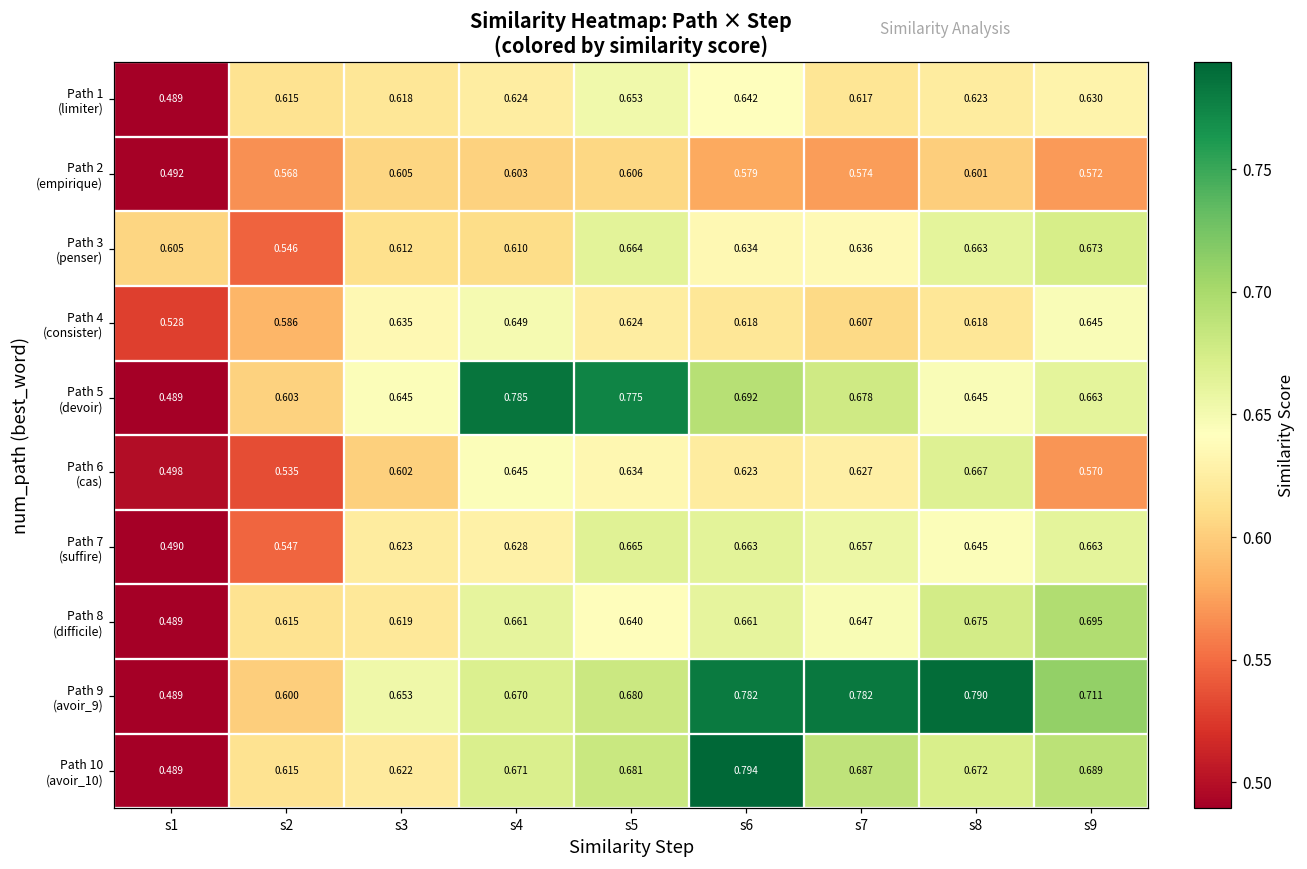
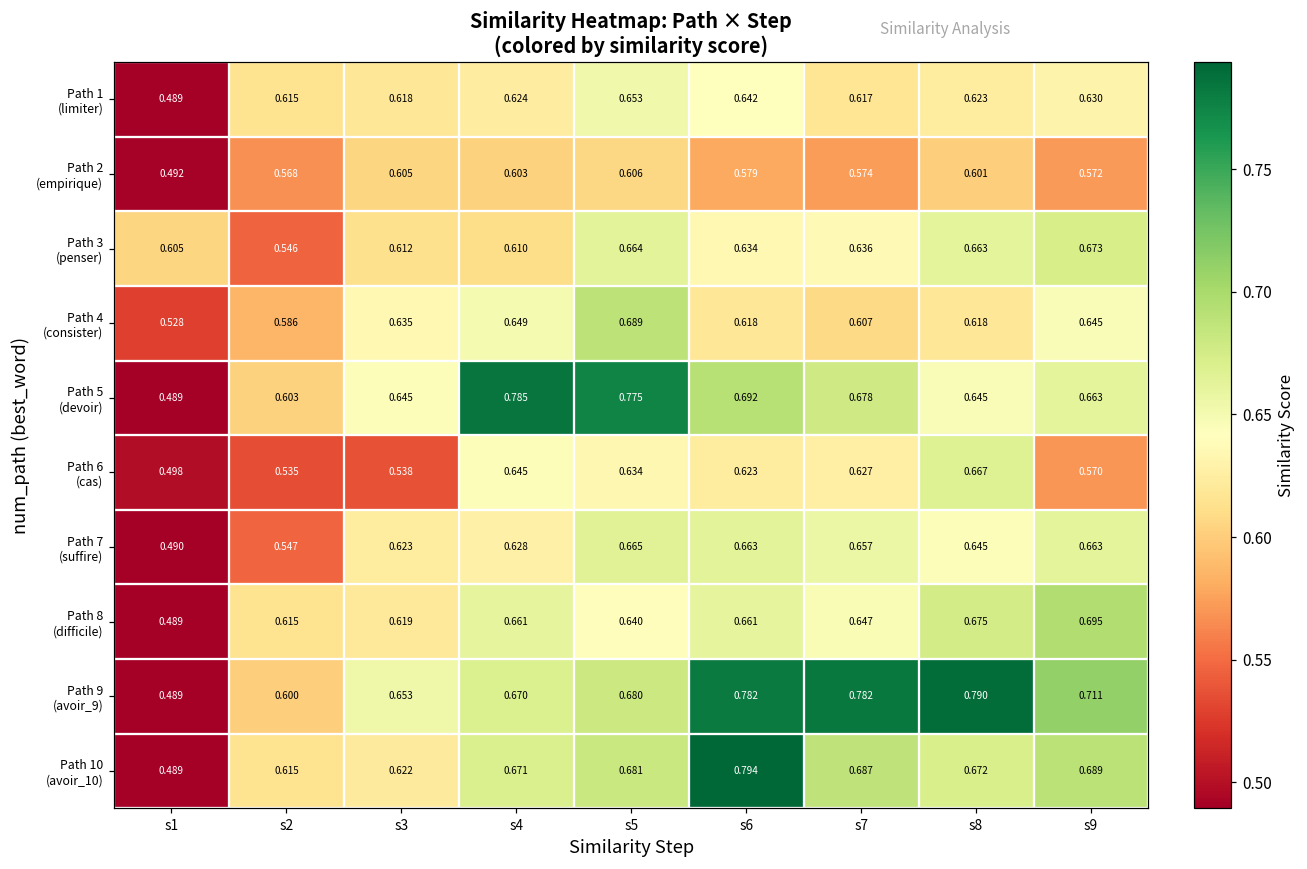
  {
    "Path 1 (limiter)": {
      "s1": 0.489,
      "s2": 0.615,
      "s3": 0.618,
      "s4": 0.624,
      "s5": 0.653,
      "s6": 0.642,
      "s7": 0.617,
      "s8": 0.623,
      "s9": 0.630
    },
    "Path 2 (empirique)": {
      "s1": 0.492,
      "s2": 0.568,
      "s3": 0.605,
      "s4": 0.603,
      "s5": 0.606,
      "s6": 0.579,
      "s7": 0.574,
      "s8": 0.601,
      "s9": 0.572
    },
    "Path 3 (penser)": {
      "s1": 0.605,
      "s2": 0.546,
      "s3": 0.612,
      "s4": 0.610,
      "s5": 0.664,
      "s6": 0.634,
      "s7": 0.636,
      "s8": 0.663,
      "s9": 0.673
    },
    "Path 4 (consister)": {
      "s1": 0.528,
      "s2": 0.586,
      "s3": 0.635,
      "s4": 0.649,
-     "s5": 0.624,
+     "s5": 0.689,
      "s6": 0.618,
      "s7": 0.607,
      "s8": 0.618,
      "s9": 0.645
    },
    "Path 5 (devoir)": {
      "s1": 0.489,
      "s2": 0.603,
      "s3": 0.645,
      "s4": 0.785,
      "s5": 0.775,
      "s6": 0.692,
      "s7": 0.678,
      "s8": 0.645,
      "s9": 0.663
    },
    "Path 6 (cas)": {
      "s1": 0.498,
      "s2": 0.535,
-     "s3": 0.602,
+     "s3": 0.538,
      "s4": 0.645,
      "s5": 0.634,
      "s6": 0.623,
      "s7": 0.627,
      "s8": 0.667,
      "s9": 0.570
    },
    "Path 7 (suffire)": {
      "s1": 0.490,
      "s2": 0.547,
      "s3": 0.623,
      "s4": 0.628,
      "s5": 0.665,
      "s6": 0.663,
      "s7": 0.657,
      "s8": 0.645,
      "s9": 0.663
    },
    "Path 8 (difficile)": {
      "s1": 0.489,
      "s2": 0.615,
      "s3": 0.619,
      "s4": 0.661,
      "s5": 0.640,
      "s6": 0.661,
      "s7": 0.647,
      "s8": 0.675,
      "s9": 0.695
    },
    "Path 9 (avoir_9)": {
      "s1": 0.489,
      "s2": 0.600,
      "s3": 0.653,
      "s4": 0.670,
      "s5": 0.680,
      "s6": 0.782,
      "s7": 0.782,
      "s8": 0.790,
      "s9": 0.711
    },
    "Path 10 (avoir_10)": {
      "s1": 0.489,
      "s2": 0.615,
      "s3": 0.622,
      "s4": 0.671,
      "s5": 0.681,
      "s6": 0.794,
      "s7": 0.687,
      "s8": 0.672,
      "s9": 0.689
    }
  }
